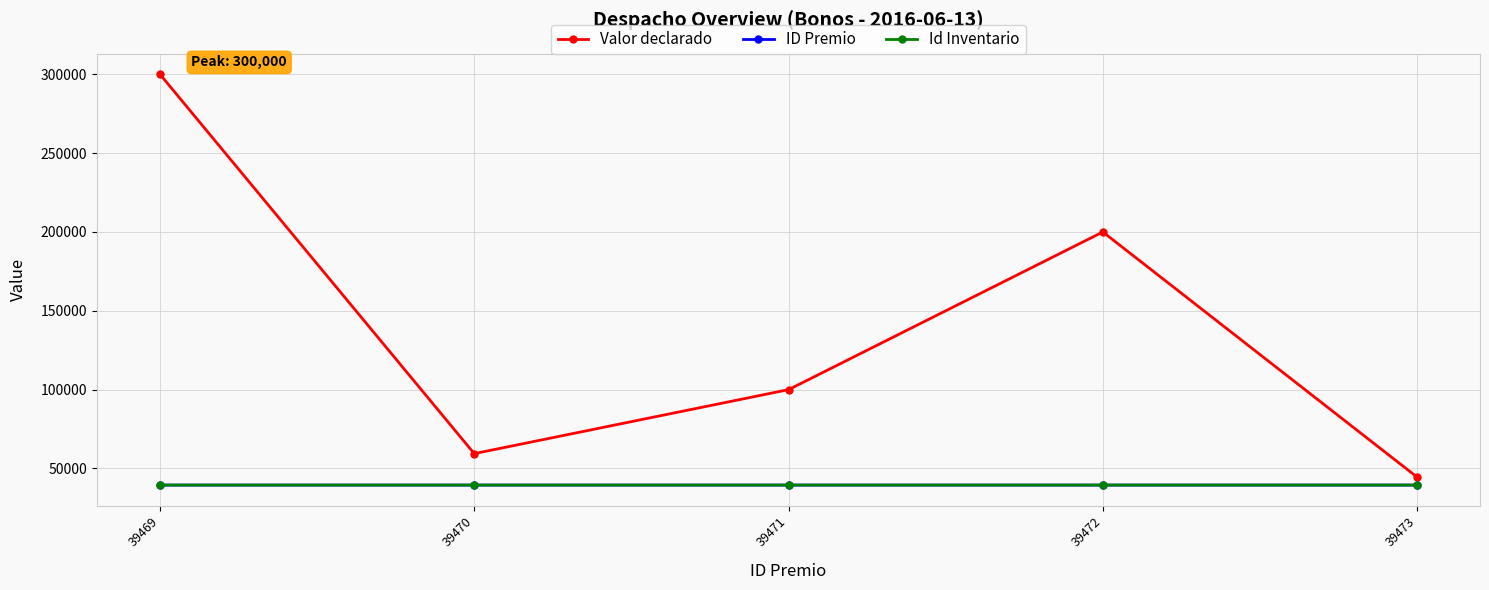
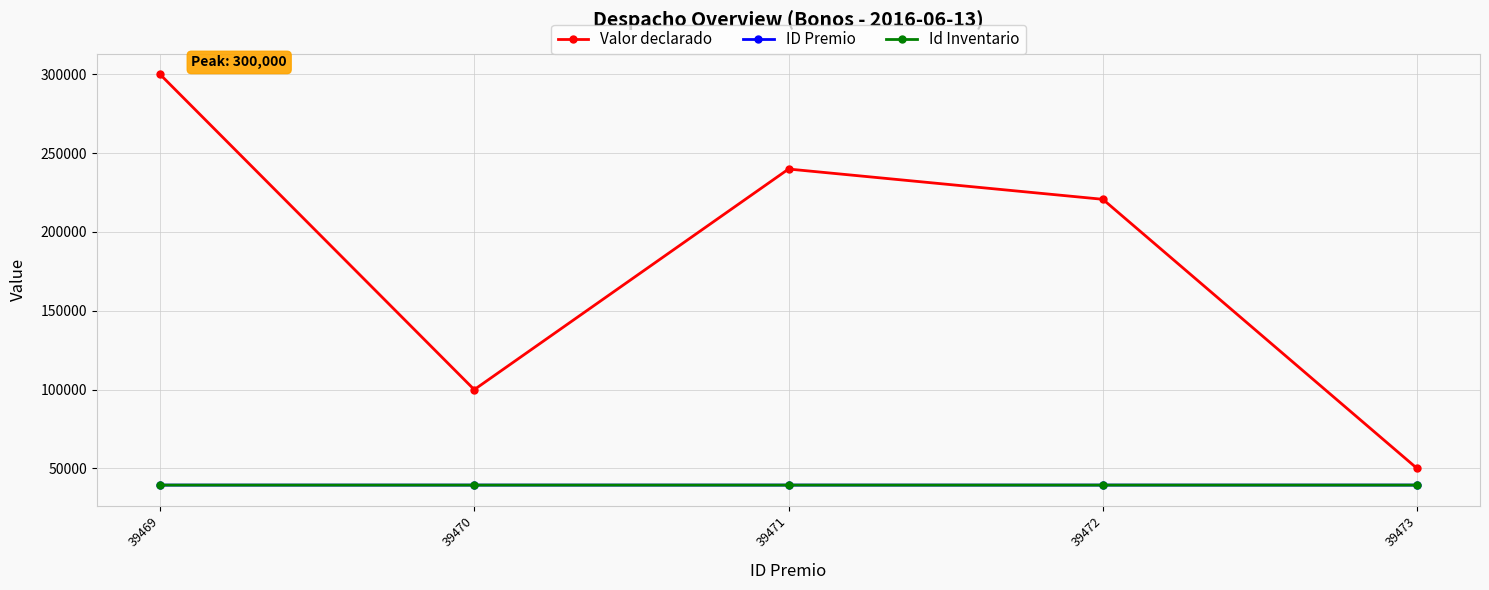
  {
    "Valor declarado": {
      "39469": 300000,
-     "39470": 59000,
-     "39471": 100000,
-     "39472": 200000,
-     "39473": 45000
+     "39470": 100000,
+     "39471": 240000,
+     "39472": 221000,
+     "39473": 50000
    },
    "Id Inventario": {
      "39469": 39000,
      "39470": 39000,
      "39471": 39000,
      "39472": 39000,
      "39473": 39000
    }
  }
